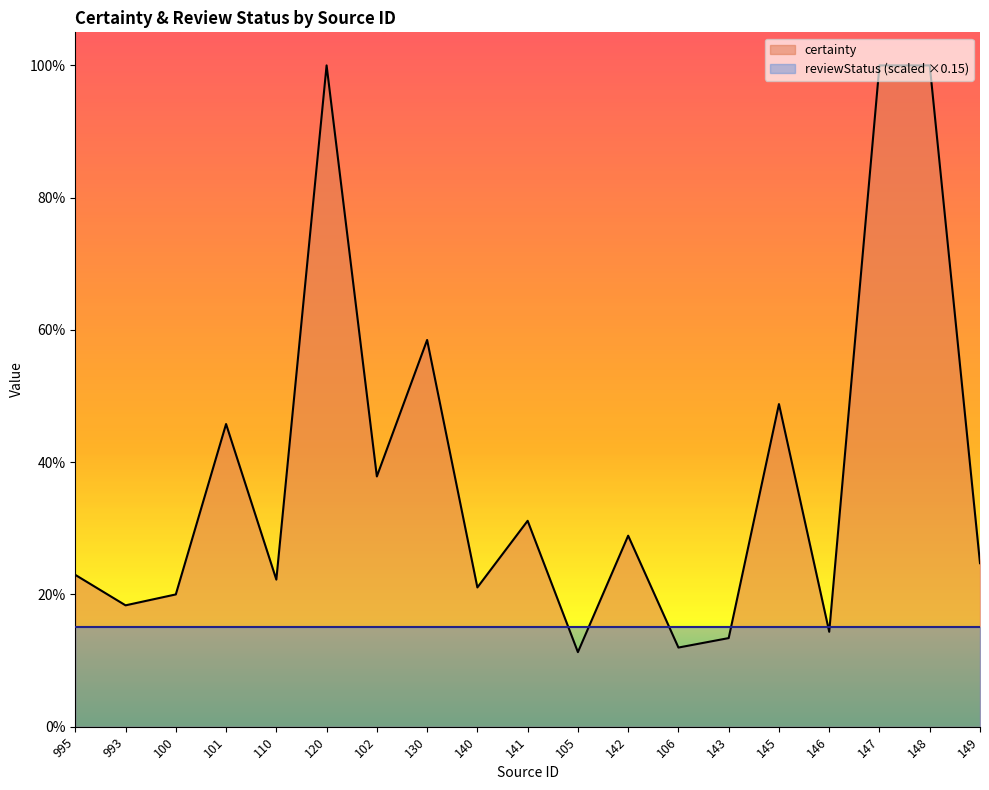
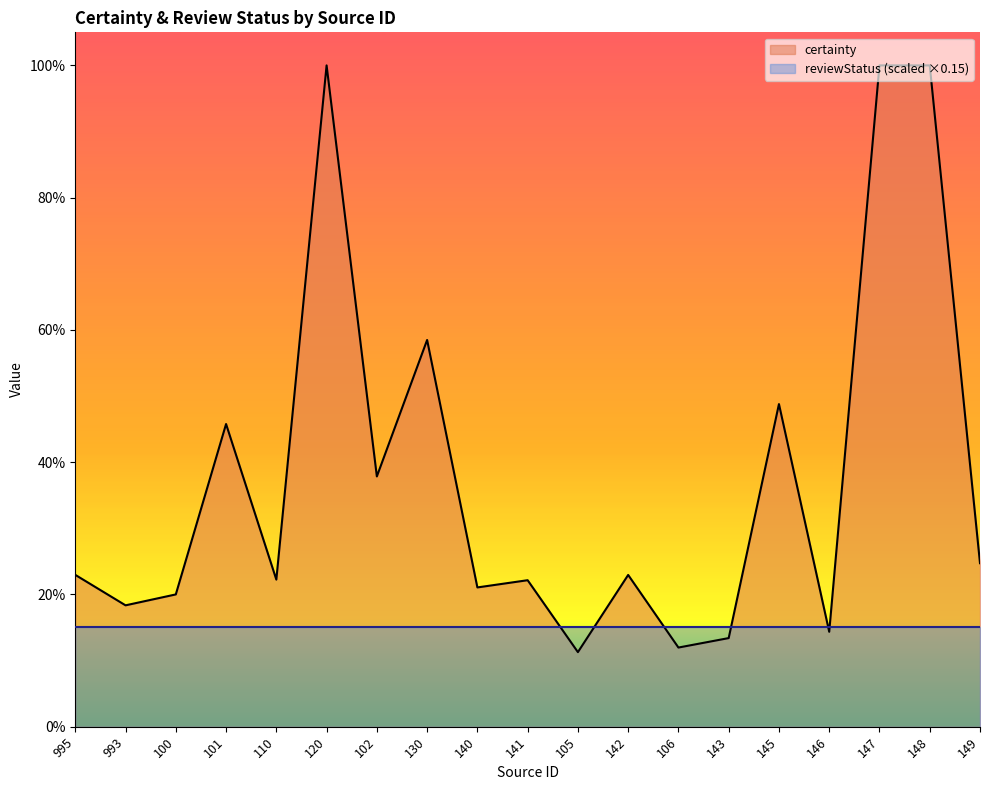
  {
    "certainty": {
      "995": "23%",
      "993": "18%",
      "100": "20%",
      "101": "46%",
      "110": "22%",
      "120": "100%",
      "102": "38%",
      "130": "58%",
      "140": "21%",
-     "141": "31%",
+     "141": "22%",
      "105": "11%",
-     "142": "29%",
+     "142": "23%",
      "106": "12%",
      "143": "13%",
      "145": "49%",
      "146": "14%",
      "149": "25%"
    }
  }
